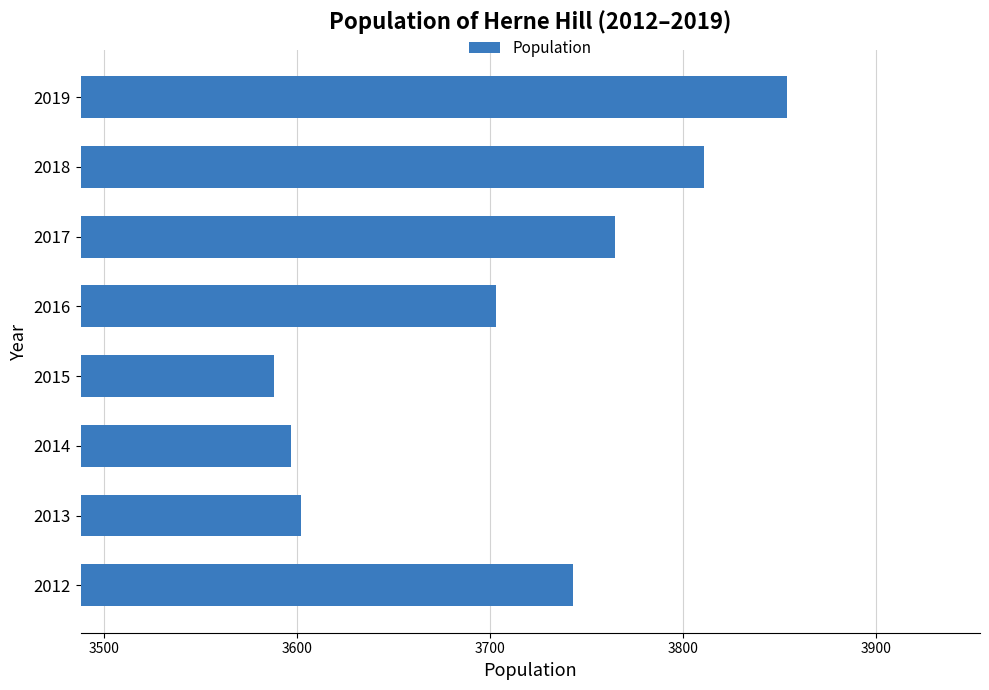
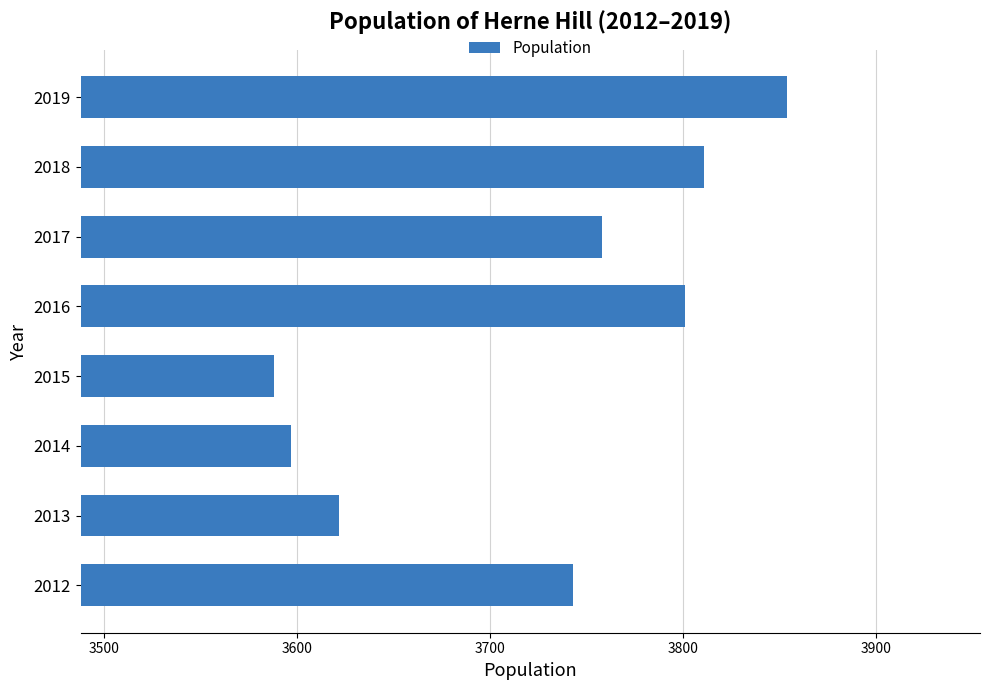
  {
    "2019": 3854,
    "2018": 3811,
-   "2017": 3765,
-   "2016": 3703,
+   "2017": 3758,
+   "2016": 3801,
    "2015": 3588,
    "2014": 3597,
-   "2013": 3602,
+   "2013": 3622,
    "2012": 3743
  }
